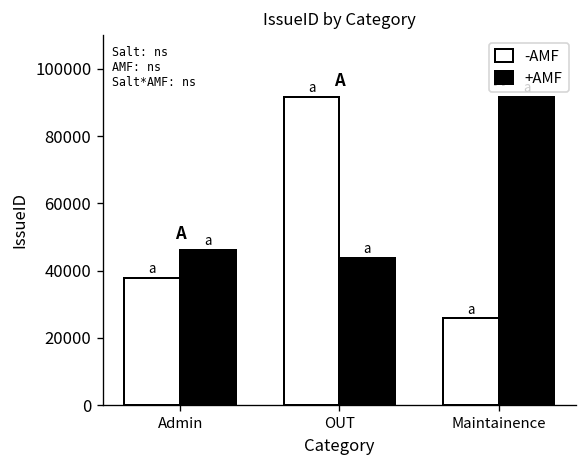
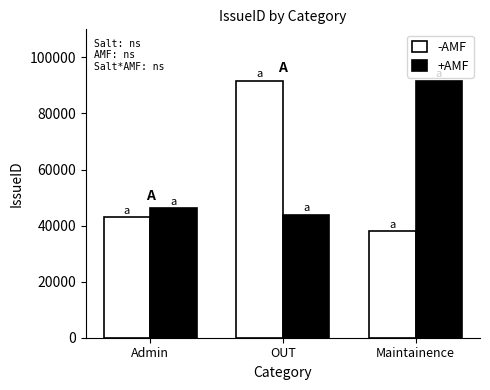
  {
    "-AMF": {
-     "Admin": 38000,
+     "Admin": 43000,
      "OUT": 92000,
-     "Maintainence": 26000
+     "Maintainence": 38000
    },
    "+AMF": {
      "Admin": 46000,
      "OUT": 44000,
      "Maintainence": 92000
    }
  }
